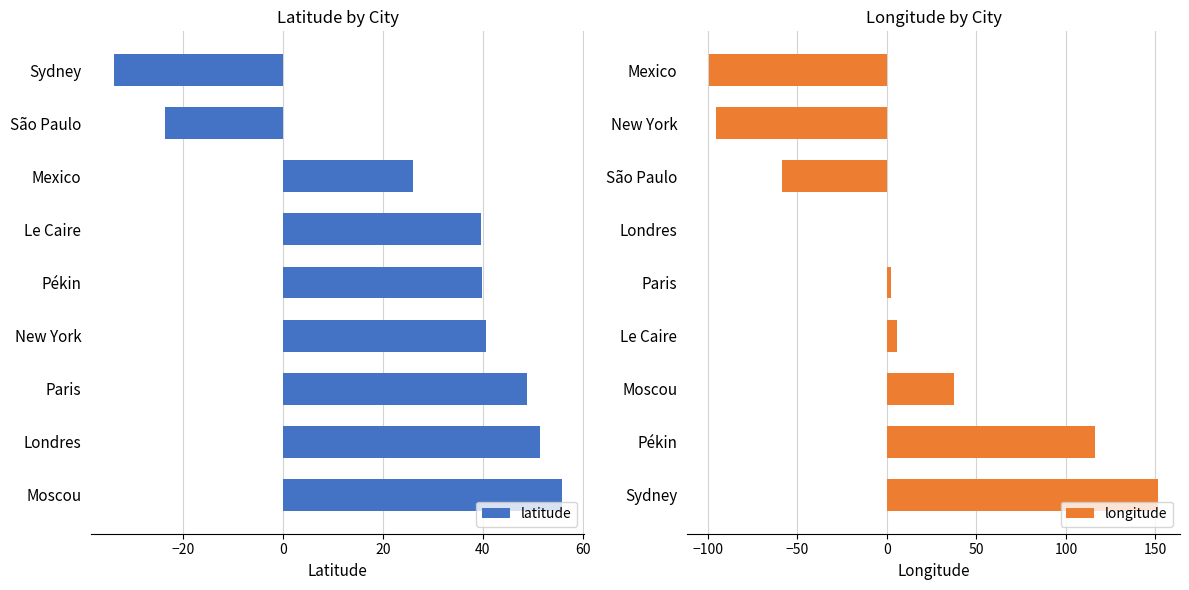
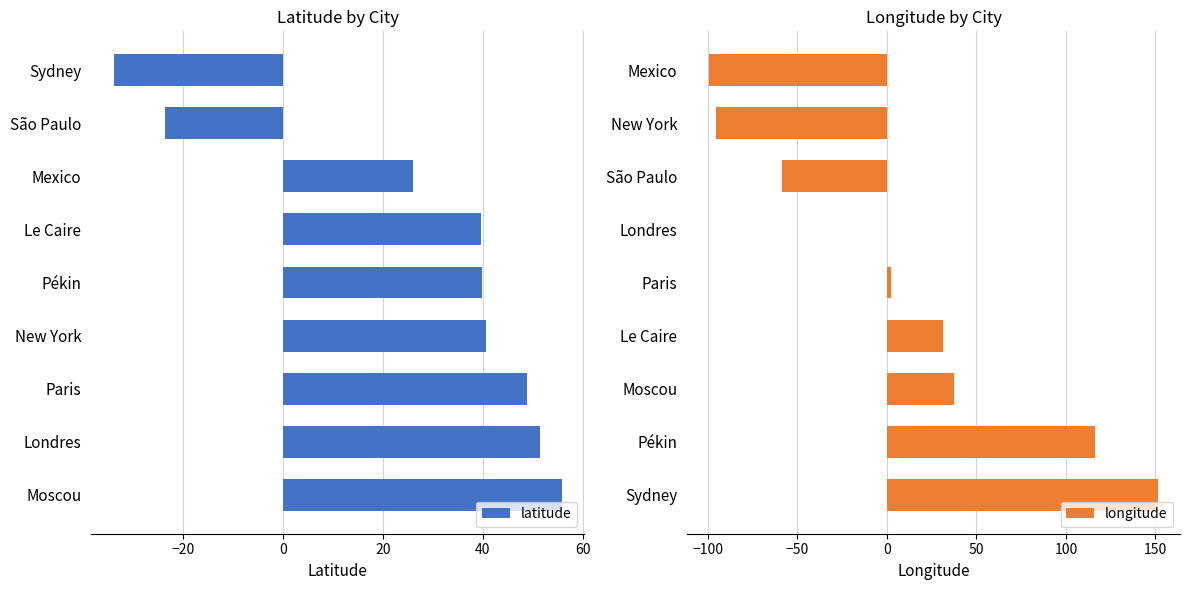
  {
    "Latitude by City": {
      "Sydney": -34,
      "São Paulo": -24,
      "Mexico": 26,
      "Le Caire": 40,
      "Pékin": 40,
      "New York": 41,
      "Paris": 49,
      "Londres": 52,
      "Moscou": 56
    },
    "Longitude by City": {
      "Mexico": -99,
      "New York": -95,
      "São Paulo": -59,
      "Paris": 2,
-     "Le Caire": 6,
+     "Le Caire": 31,
      "Moscou": 38,
      "Pékin": 116,
      "Sydney": 151
    }
  }
